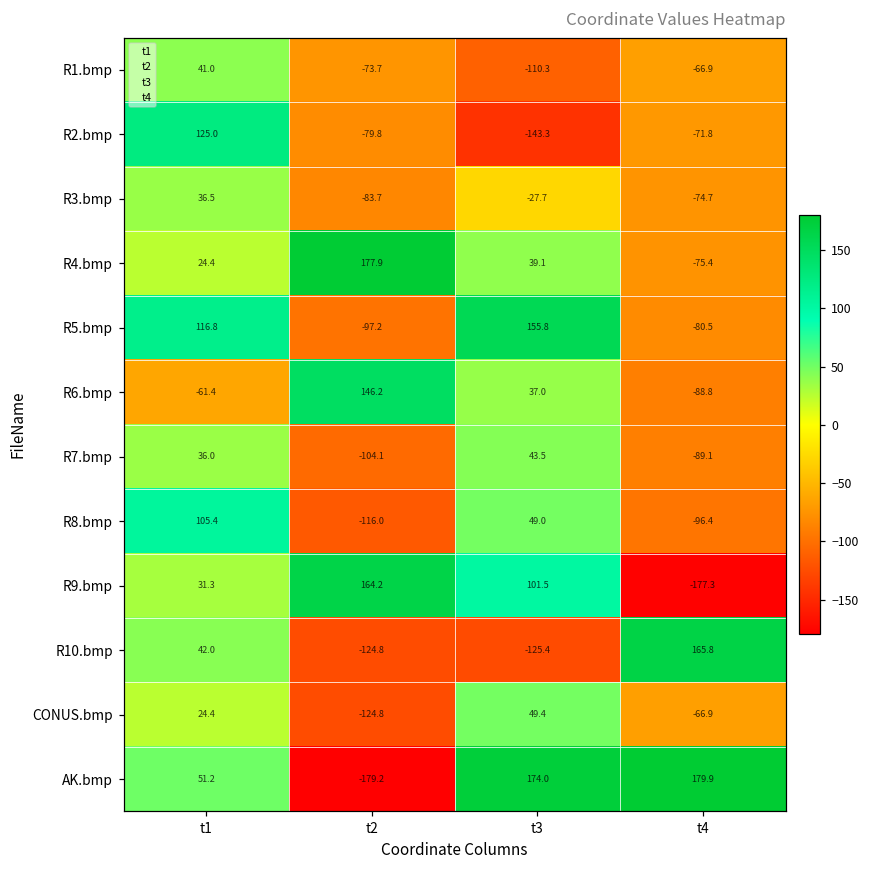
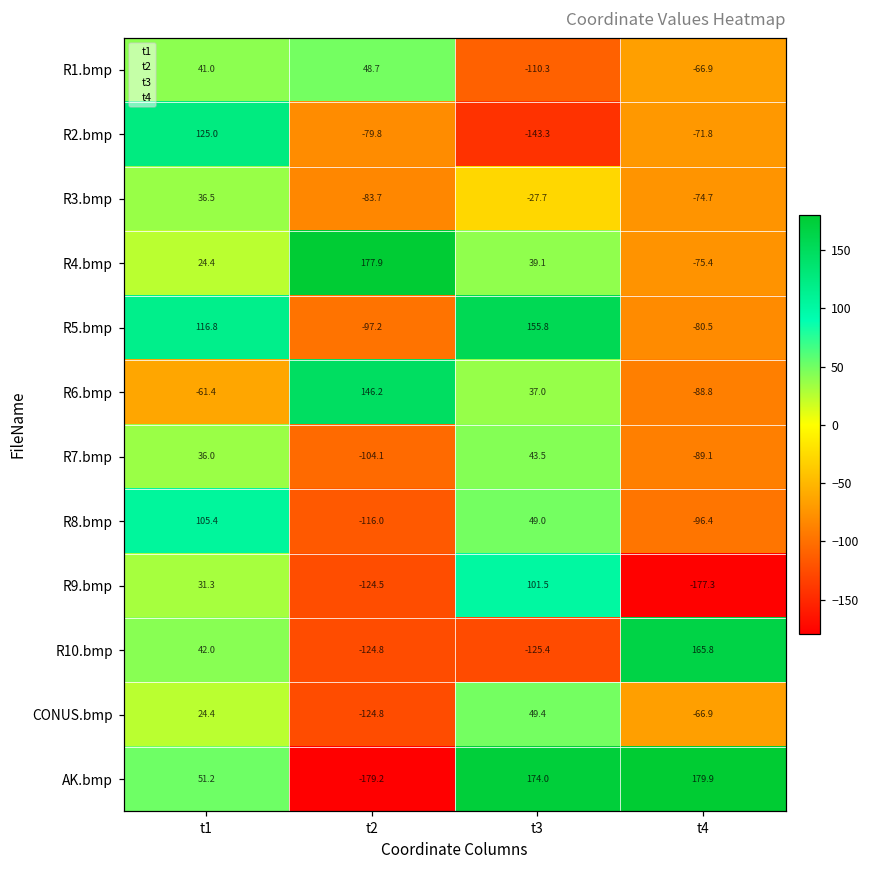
  {
    "R1.bmp": {
      "t1": 41.0,
-     "t2": -73.7,
+     "t2": 48.7,
      "t3": -110.3,
      "t4": -66.9
    },
    "R2.bmp": {
      "t1": 125.0,
      "t2": -79.8,
      "t3": -143.3,
      "t4": -71.8
    },
    "R3.bmp": {
      "t1": 36.5,
      "t2": -83.7,
      "t3": -27.7,
      "t4": -74.7
    },
    "R4.bmp": {
      "t1": 24.4,
      "t2": 177.9,
      "t3": 39.1,
      "t4": -75.4
    },
    "R5.bmp": {
      "t1": 116.8,
      "t2": -97.2,
      "t3": 155.8,
      "t4": -80.5
    },
    "R6.bmp": {
      "t1": -61.4,
      "t2": 146.2,
      "t3": 37.0,
      "t4": -88.8
    },
    "R7.bmp": {
      "t1": 36.0,
      "t2": -104.1,
      "t3": 43.5,
      "t4": -89.1
    },
    "R8.bmp": {
      "t1": 105.4,
      "t2": -116.0,
      "t3": 49.0,
      "t4": -96.4
    },
    "R9.bmp": {
      "t1": 31.3,
-     "t2": 164.2,
+     "t2": -124.5,
      "t3": 101.5,
      "t4": -177.3
    },
    "R10.bmp": {
      "t1": 42.0,
      "t2": -124.8,
      "t3": -125.4,
      "t4": 165.8
    },
    "CONUS.bmp": {
      "t1": 24.4,
      "t2": -124.8,
      "t3": 49.4,
      "t4": -66.9
    },
    "AK.bmp": {
      "t1": 51.2,
      "t2": -179.2,
      "t3": 174.0,
      "t4": 179.9
    }
  }
